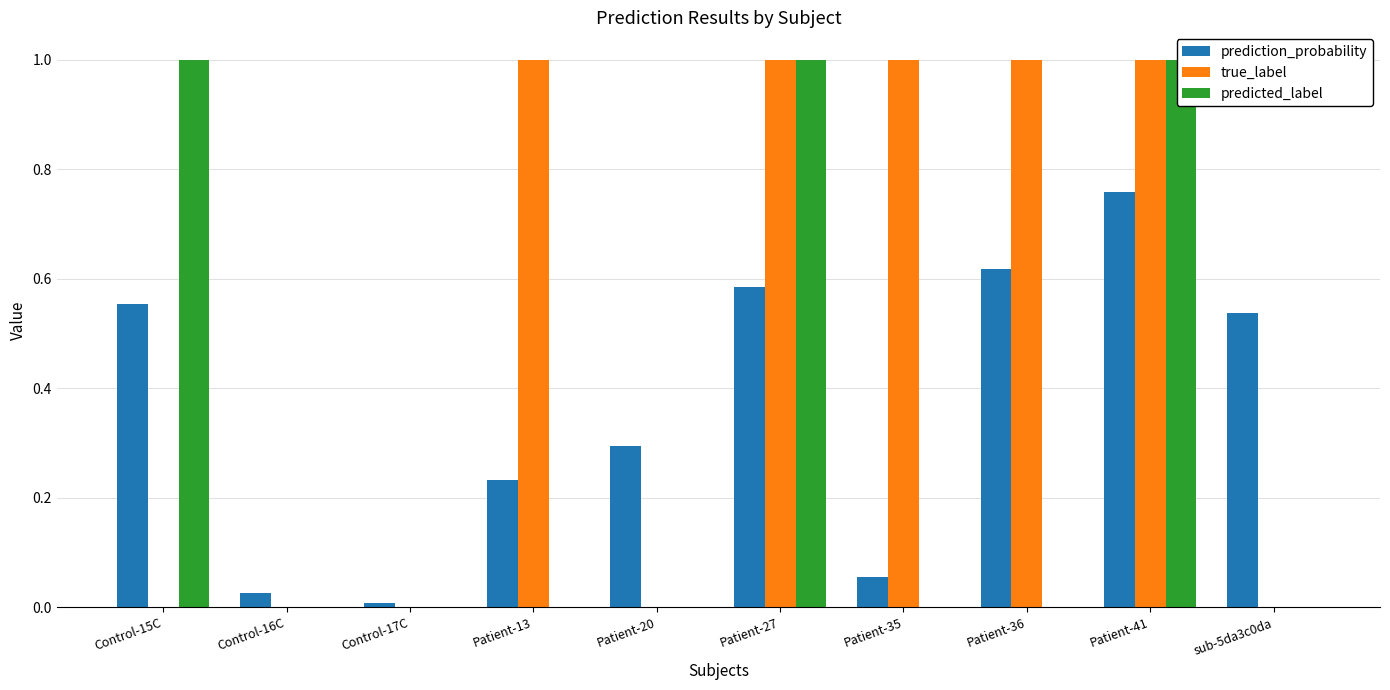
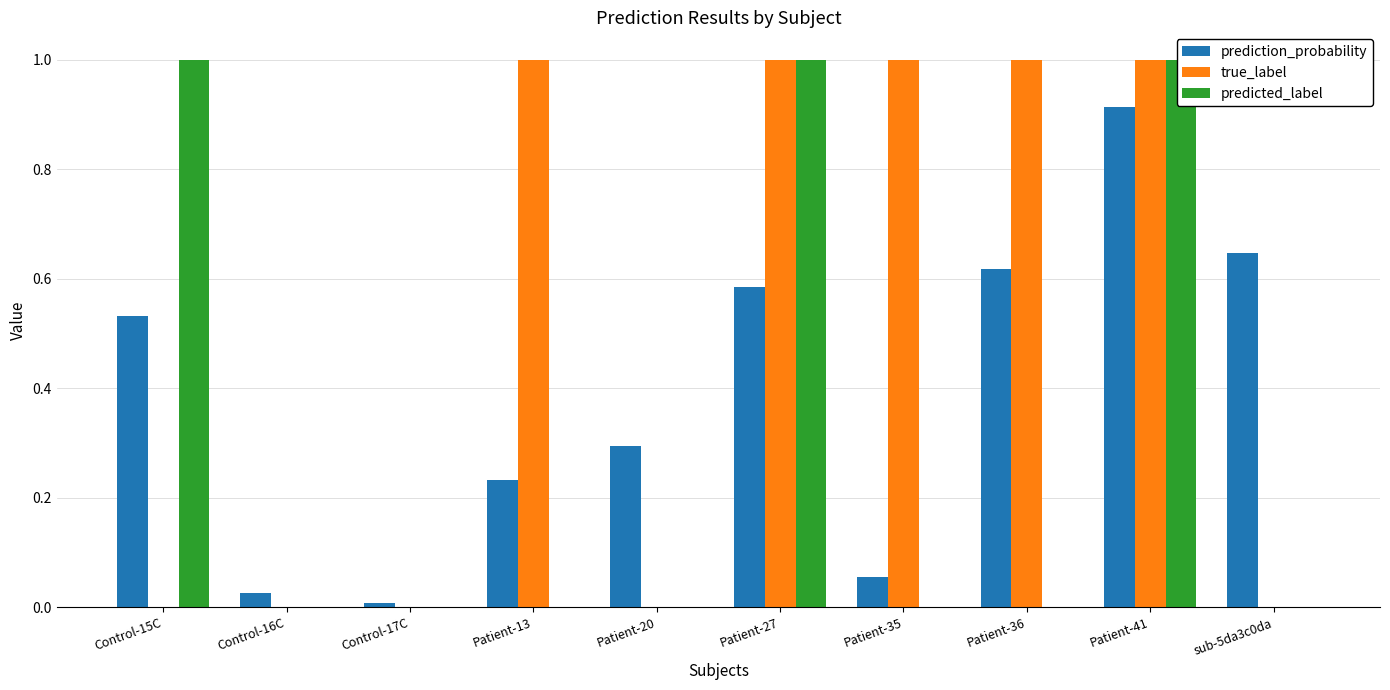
  {
    "prediction_probability": {
-     "Control-15C": 0.55,
+     "Control-15C": 0.53,
      "Control-16C": 0.03,
      "Control-17C": 0.01,
      "Patient-13": 0.23,
      "Patient-20": 0.29,
      "Patient-27": 0.59,
      "Patient-35": 0.06,
      "Patient-36": 0.62,
-     "Patient-41": 0.76,
-     "sub-5da3c0da": 0.54
+     "Patient-41": 0.91,
+     "sub-5da3c0da": 0.65
    },
    "true_label": {
      "Control-15C": 0.00,
      "Control-16C": 0.00,
      "Control-17C": 0.00,
      "Patient-13": 1.00,
      "Patient-20": 0.00,
      "Patient-27": 1.00,
      "Patient-35": 1.00,
      "Patient-36": 1.00,
      "Patient-41": 1.00,
      "sub-5da3c0da": 0.00
    },
    "predicted_label": {
      "Control-15C": 1.00,
      "Control-16C": 0.00,
      "Control-17C": 0.00,
      "Patient-13": 0.00,
      "Patient-20": 0.00,
      "Patient-27": 1.00,
      "Patient-35": 0.00,
      "Patient-36": 0.00,
      "sub-5da3c0da": 0.00
    }
  }
